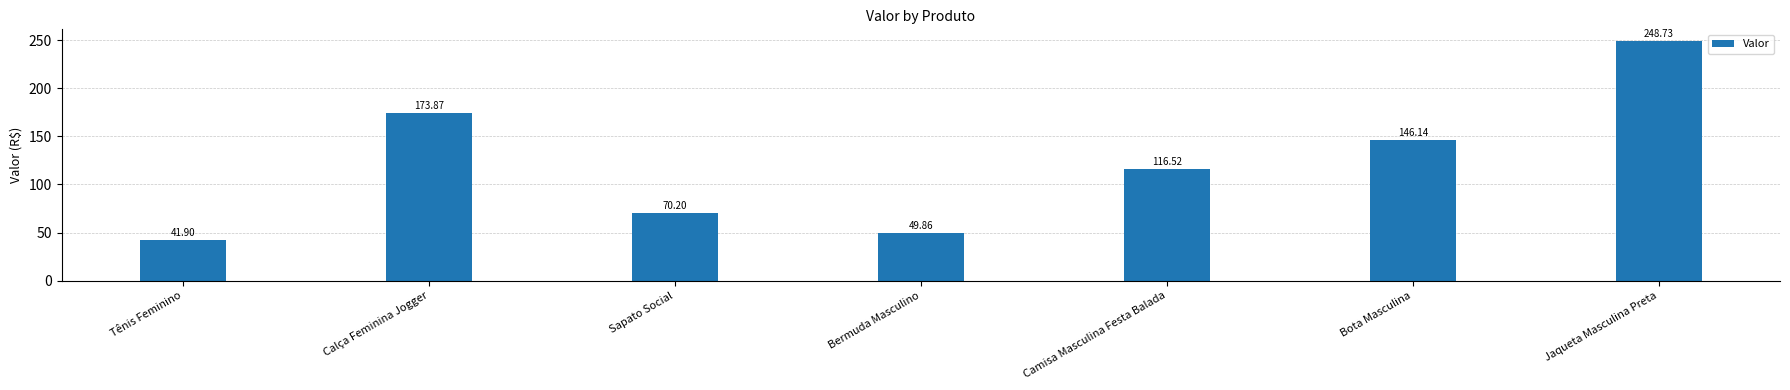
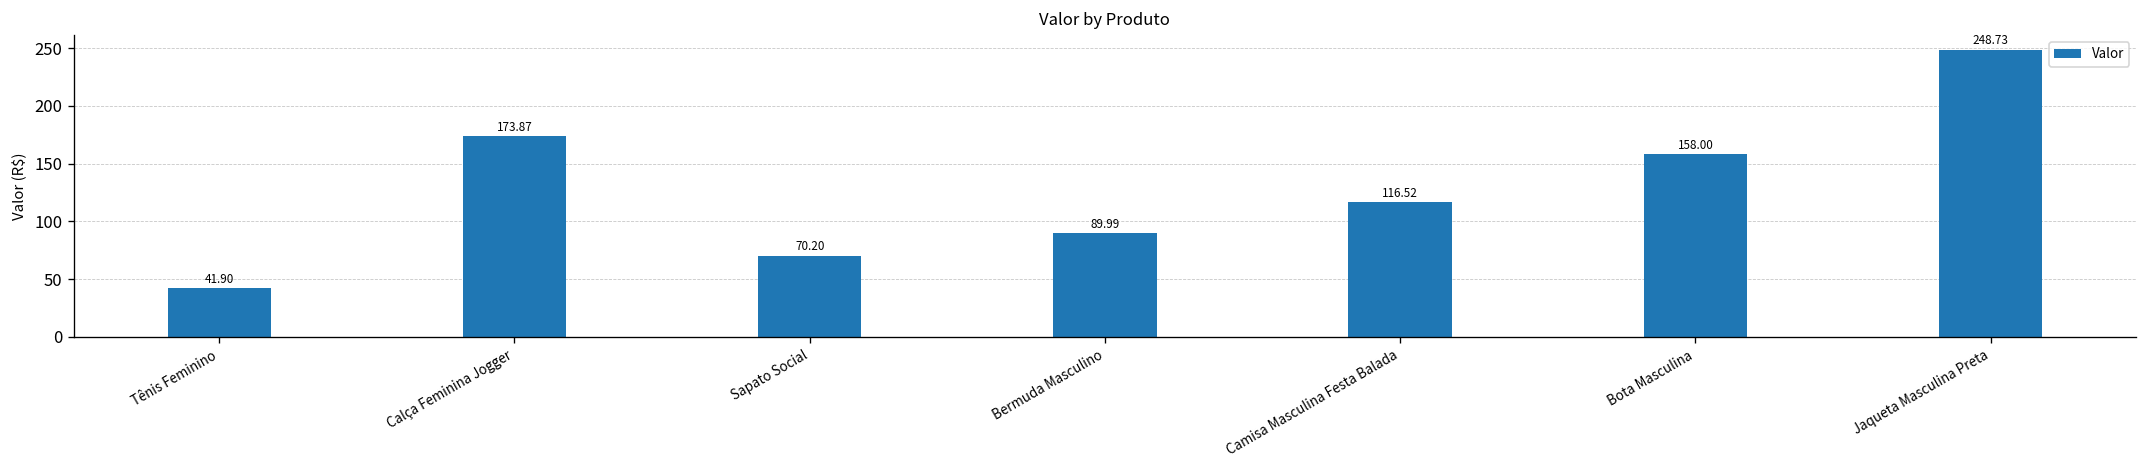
  {
    "Tênis Feminino": 41.90,
    "Calça Feminina Jogger": 173.87,
    "Sapato Social": 70.20,
-   "Bermuda Masculino": 49.86,
+   "Bermuda Masculino": 89.99,
    "Camisa Masculina Festa Balada": 116.52,
-   "Bota Masculina": 146.14,
+   "Bota Masculina": 158.00,
    "Jaqueta Masculina Preta": 248.73
  }
